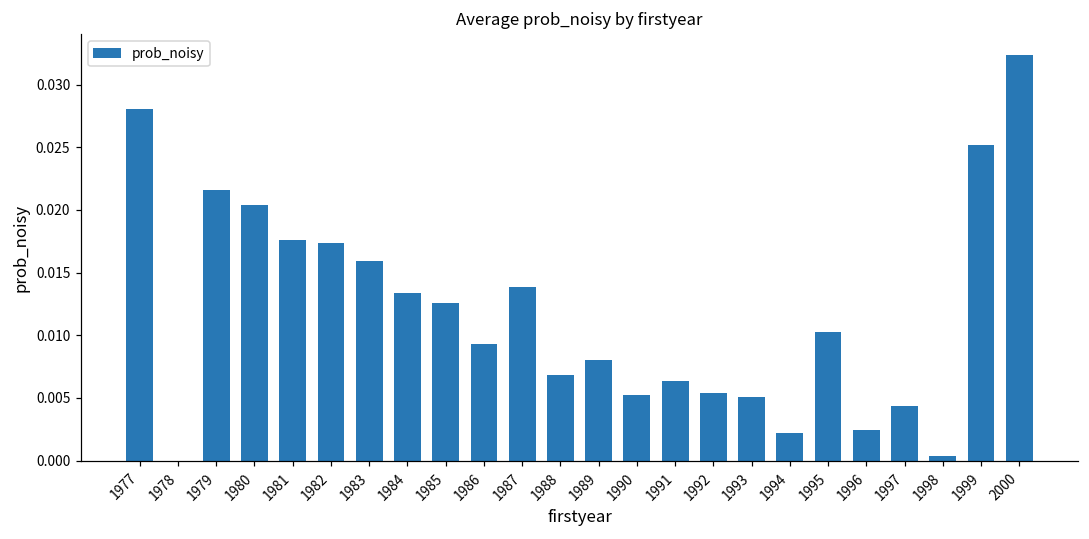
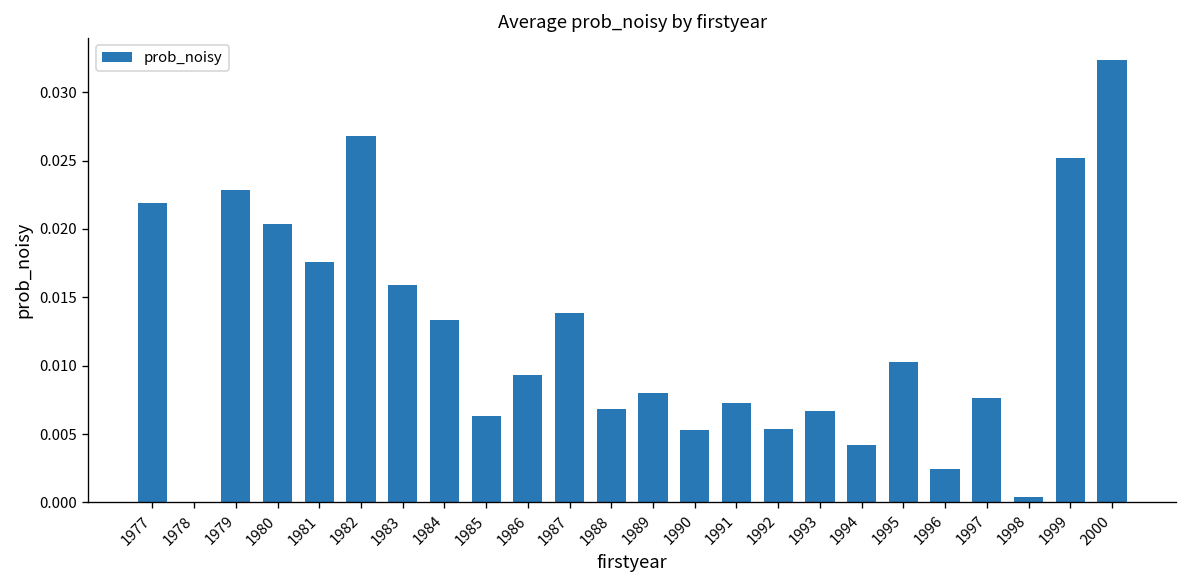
  {
-   "1977": 0.0281,
+   "1977": 0.0219,
    "1978": 0.0000,
-   "1979": 0.0216,
+   "1979": 0.0229,
    "1980": 0.0204,
    "1981": 0.0176,
-   "1982": 0.0174,
+   "1982": 0.0268,
    "1983": 0.0159,
    "1984": 0.0134,
-   "1985": 0.0126,
+   "1985": 0.0063,
    "1986": 0.0093,
    "1987": 0.0138,
    "1988": 0.0068,
    "1989": 0.0080,
    "1990": 0.0053,
-   "1991": 0.0064,
+   "1991": 0.0073,
    "1992": 0.0054,
-   "1993": 0.0051,
-   "1994": 0.0022,
+   "1993": 0.0067,
+   "1994": 0.0042,
    "1995": 0.0103,
    "1996": 0.0024,
-   "1997": 0.0044,
+   "1997": 0.0076,
    "1998": 0.0004,
    "1999": 0.0252,
    "2000": 0.0324
  }
